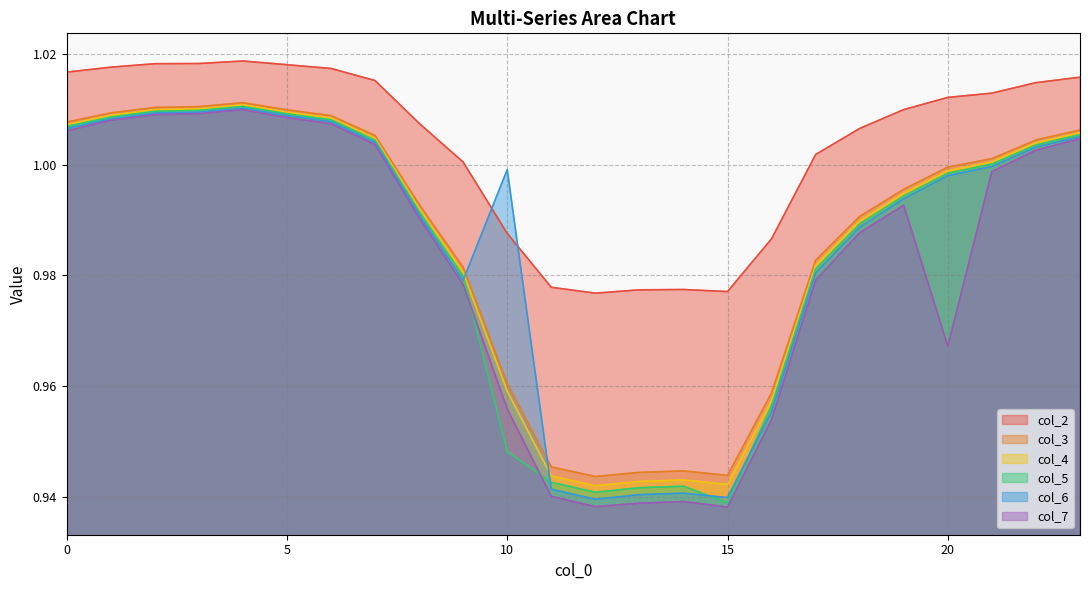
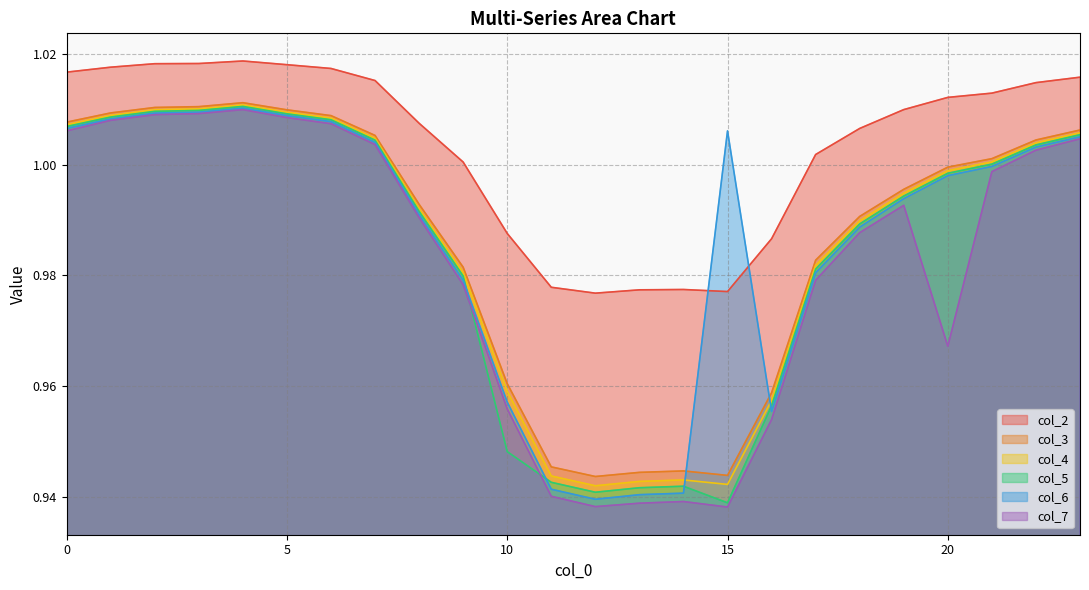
  {
    "col_5": {
      "10": 0.948,
      "15": 0.939
    },
    "col_6": {
-     "10": 0.999,
-     "15": 0.940
+     "10": 0.957,
+     "15": 1.006
    },
    "col_7": {
      "10": 0.956,
      "15": 0.938,
      "20": 0.967
    }
  }
